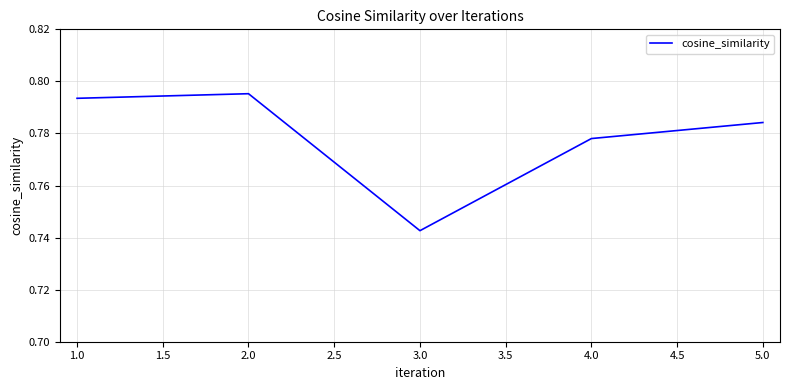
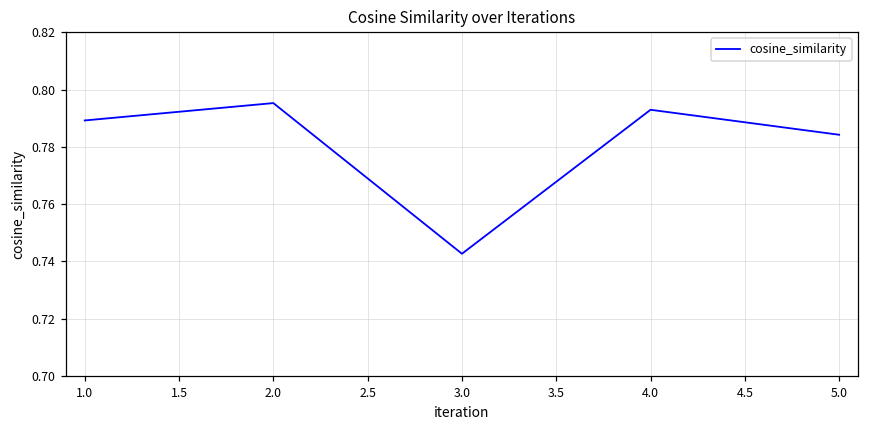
  {
-   "1.0": 0.794,
+   "1.0": 0.789,
    "2.0": 0.795,
    "3.0": 0.743,
-   "4.0": 0.778,
+   "4.0": 0.793,
    "5.0": 0.784
  }
